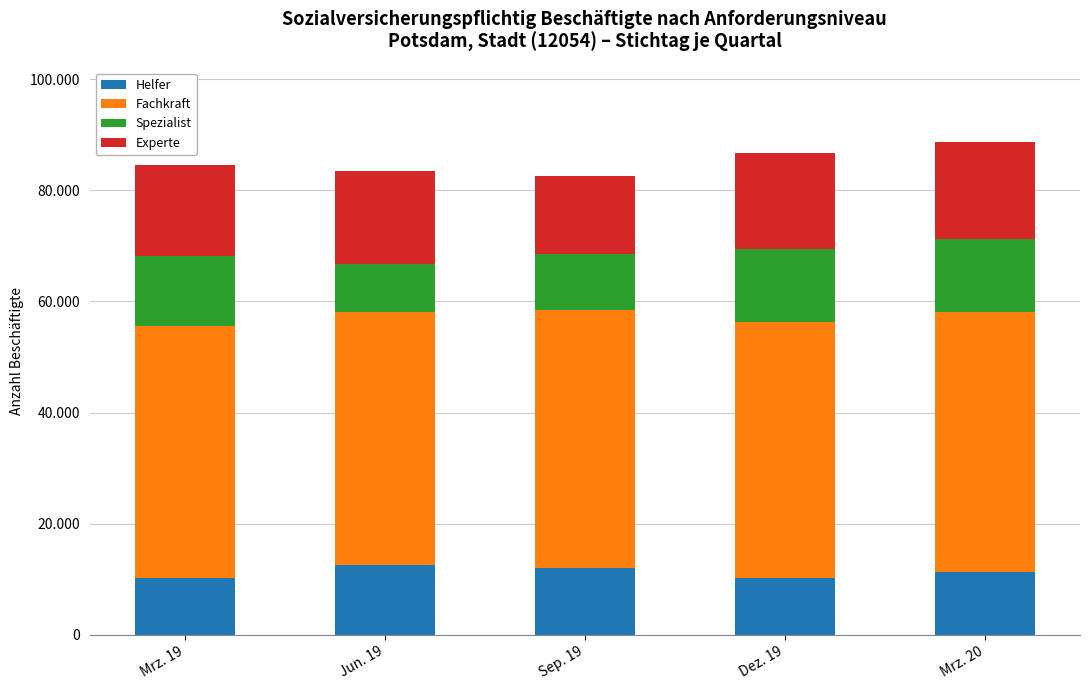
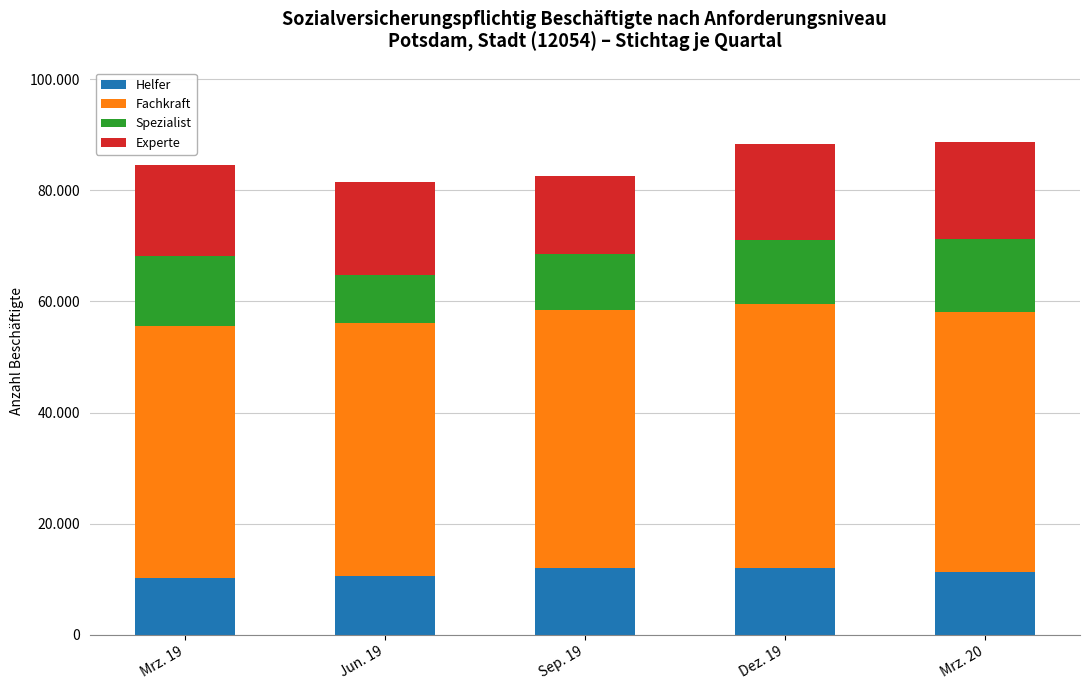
  {
    "Helfer": {
      "Mrz. 19": 10,
-     "Jun. 19": 12,
+     "Jun. 19": 11,
      "Sep. 19": 12,
-     "Dez. 19": 10,
+     "Dez. 19": 12,
      "Mrz. 20": 11
    },
    "Fachkraft": {
      "Mrz. 19": 45,
      "Jun. 19": 46,
      "Sep. 19": 46,
-     "Dez. 19": 46,
+     "Dez. 19": 48,
      "Mrz. 20": 47
    },
    "Spezialist": {
      "Mrz. 19": 13,
      "Jun. 19": 9,
      "Sep. 19": 10,
-     "Dez. 19": 13,
+     "Dez. 19": 12,
      "Mrz. 20": 13
    },
    "Experte": {
      "Mrz. 19": 16,
      "Jun. 19": 17,
      "Sep. 19": 14,
      "Dez. 19": 17,
      "Mrz. 20": 18
    }
  }
